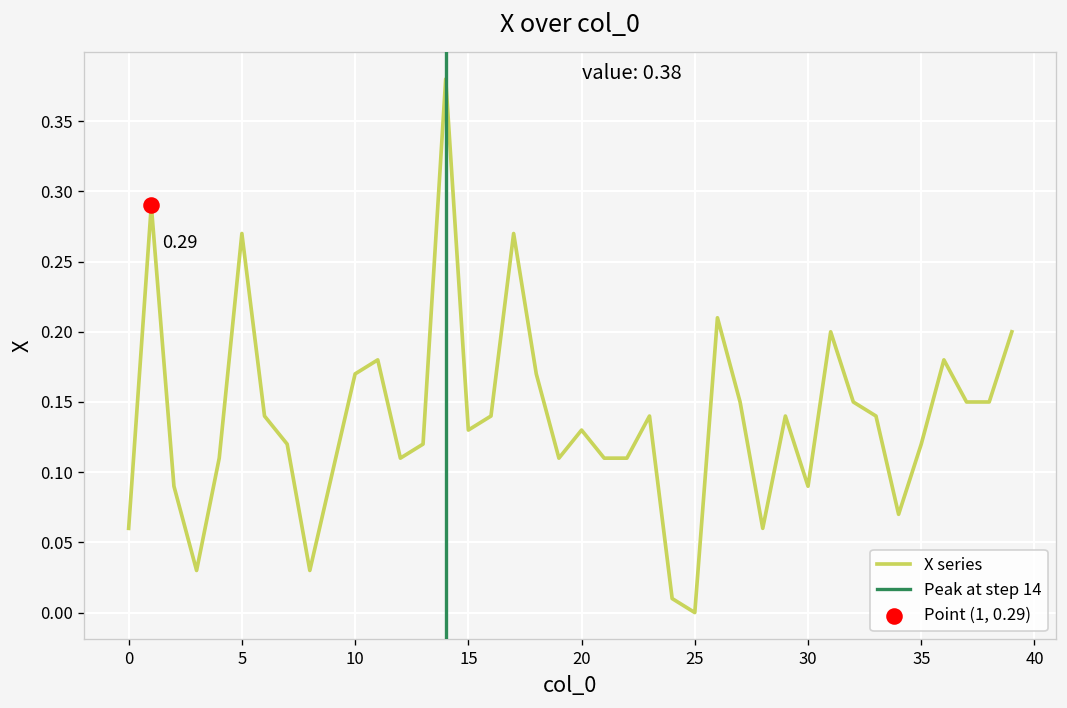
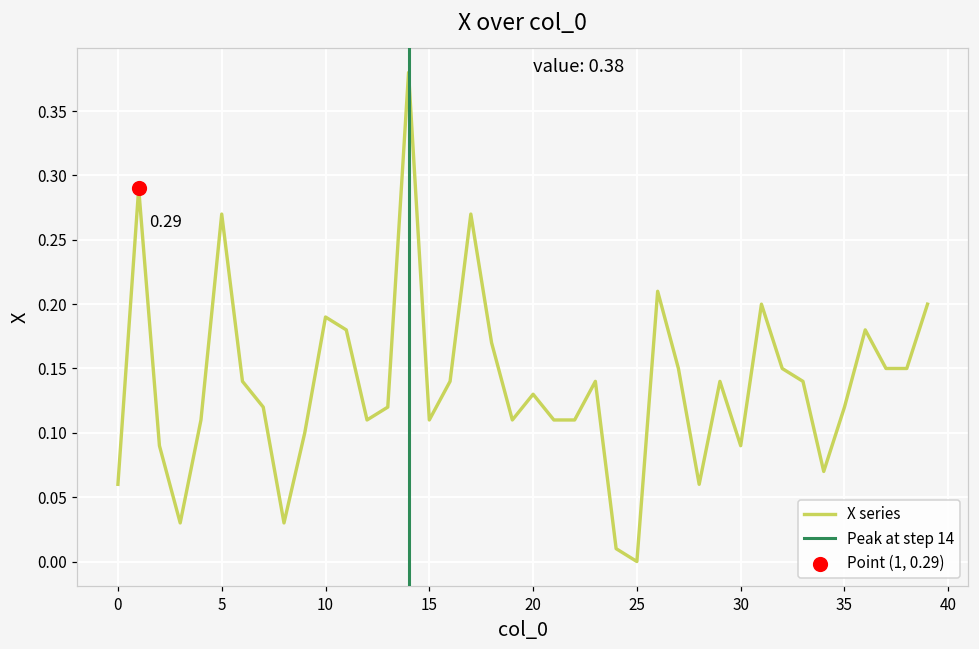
  {
    "X series": {
      "0": 0.06,
      "5": 0.27,
-     "10": 0.17,
-     "15": 0.13,
+     "10": 0.19,
+     "15": 0.11,
      "20": 0.13,
      "25": 0.00,
      "30": 0.09,
      "35": 0.12
    }
  }
